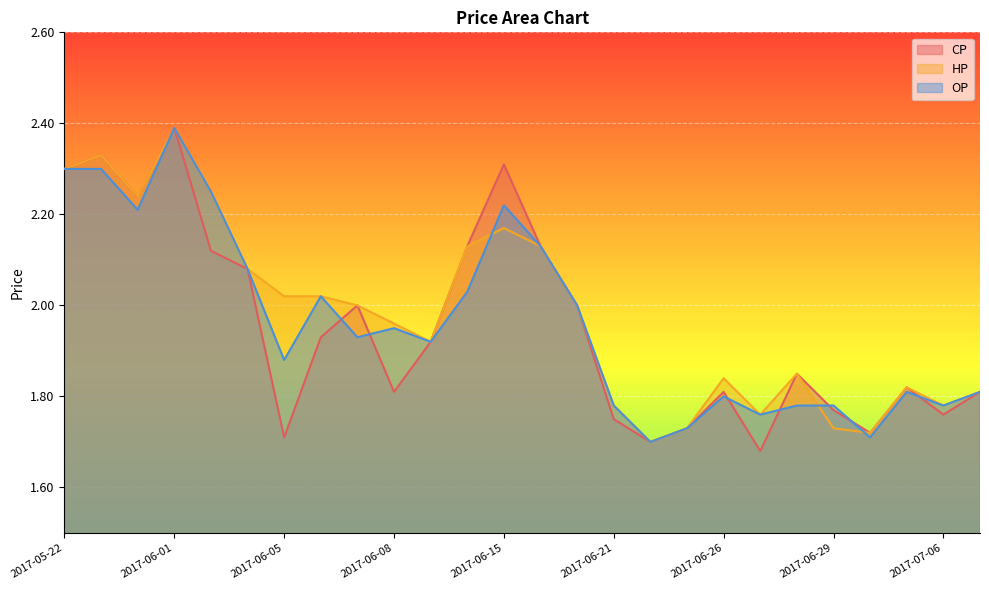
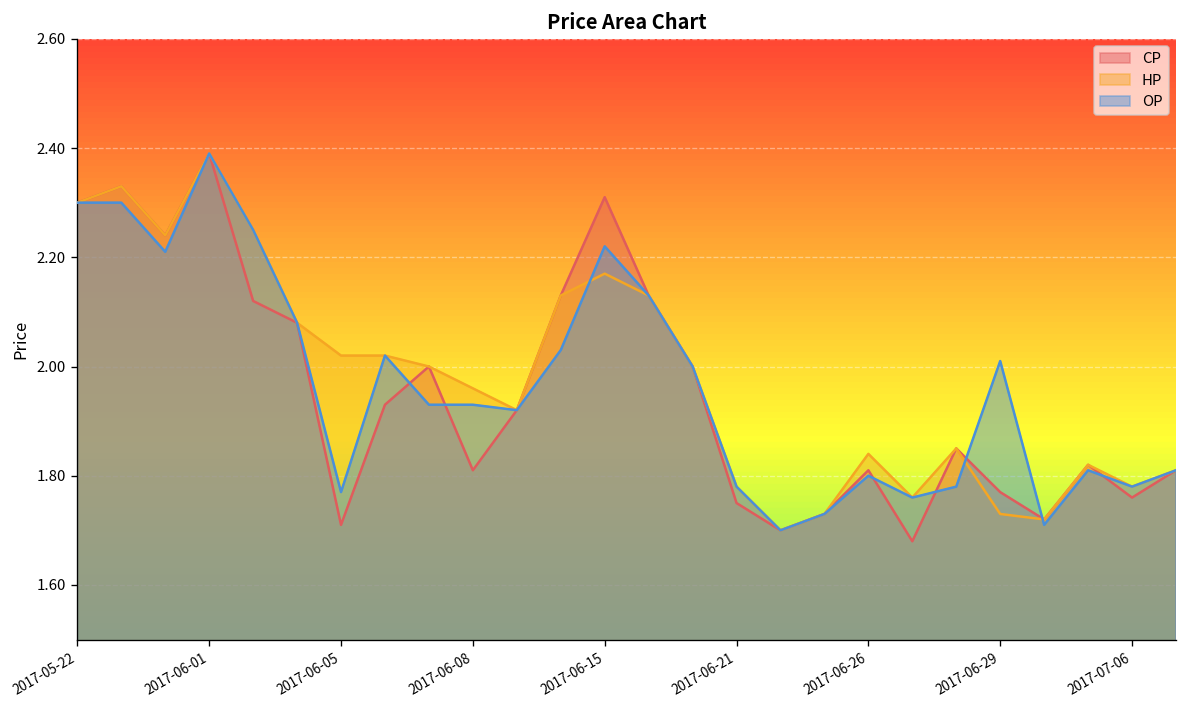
  {
    "CP": {
      "2017-06-05": 1.71,
      "2017-06-08": 1.81,
      "2017-06-15": 2.31,
      "2017-06-21": 1.75,
      "2017-06-26": 1.81,
      "2017-06-29": 1.77,
      "2017-07-06": 1.76
    },
    "HP": {
      "2017-06-05": 2.02,
      "2017-06-08": 1.96,
      "2017-06-15": 2.17,
      "2017-06-26": 1.84,
      "2017-06-29": 1.73
    },
    "OP": {
-     "2017-06-05": 1.88,
-     "2017-06-08": 1.95,
+     "2017-06-05": 1.77,
+     "2017-06-08": 1.93,
      "2017-06-15": 2.22,
      "2017-06-26": 1.80,
-     "2017-06-29": 1.78
+     "2017-06-29": 2.01
    }
  }
